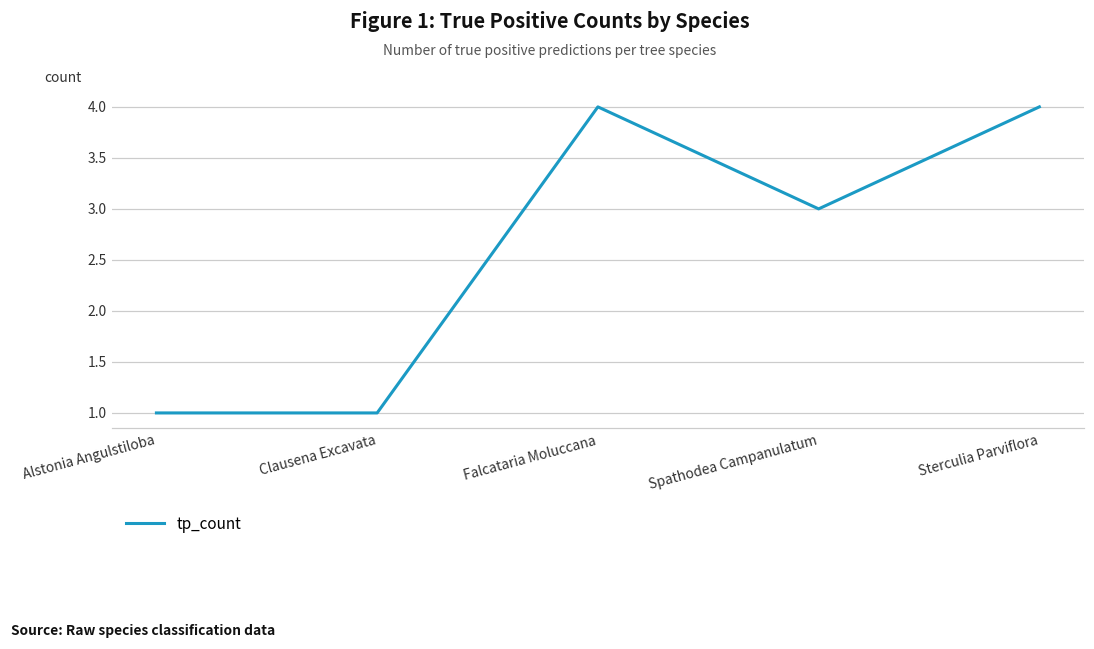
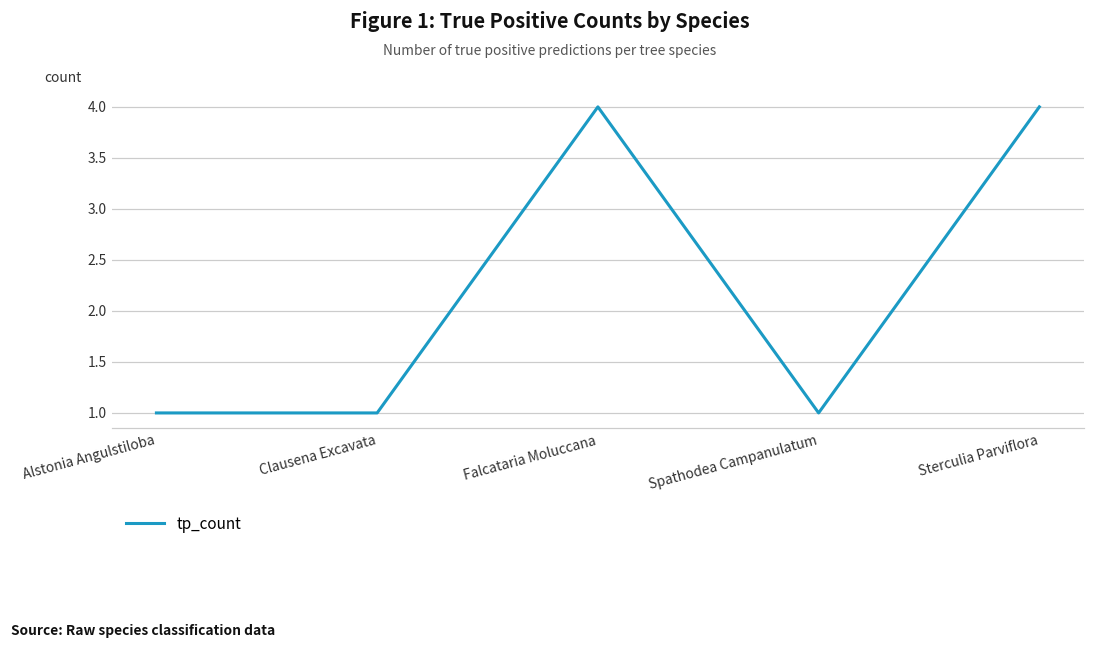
  {
    "Alstonia Angulstiloba": 1,
    "Clausena Excavata": 1,
    "Falcataria Moluccana": 4,
-   "Spathodea Campanulatum": 3,
+   "Spathodea Campanulatum": 1,
    "Sterculia Parviflora": 4
  }
